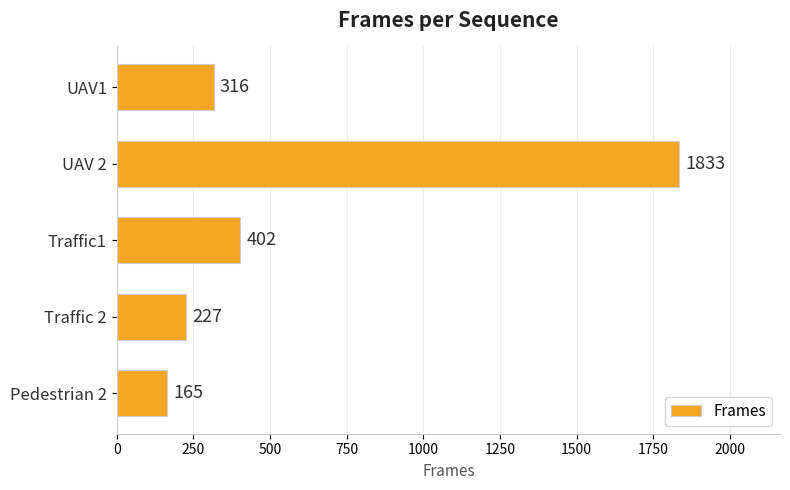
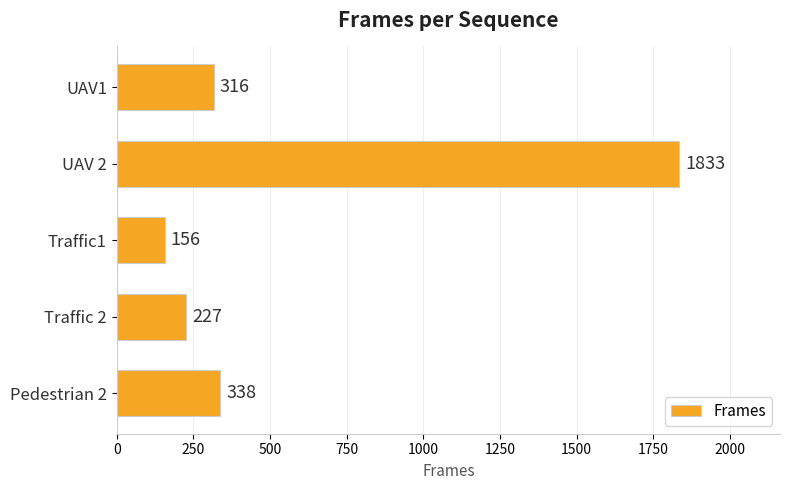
  {
    "UAV1": 316,
    "UAV 2": 1833,
-   "Traffic1": 402,
+   "Traffic1": 156,
    "Traffic 2": 227,
-   "Pedestrian 2": 165
+   "Pedestrian 2": 338
  }
